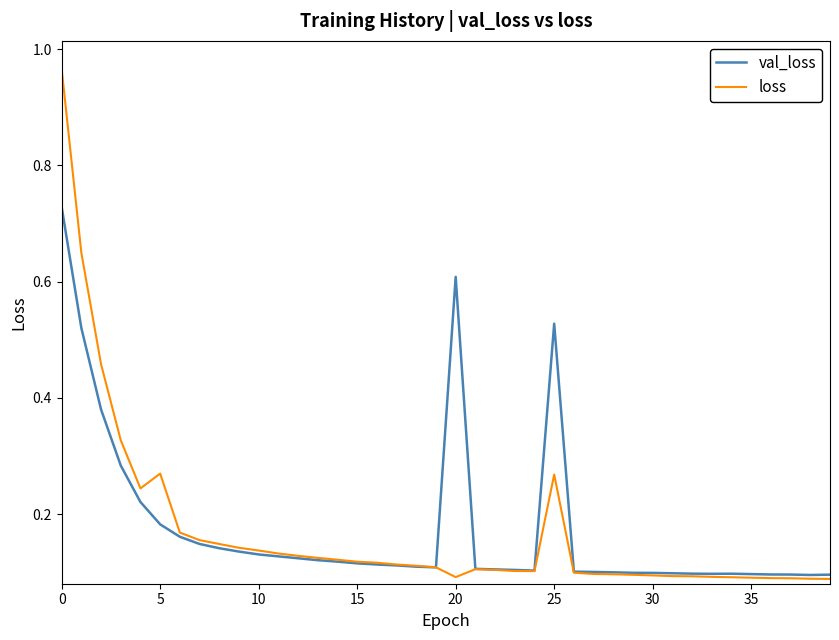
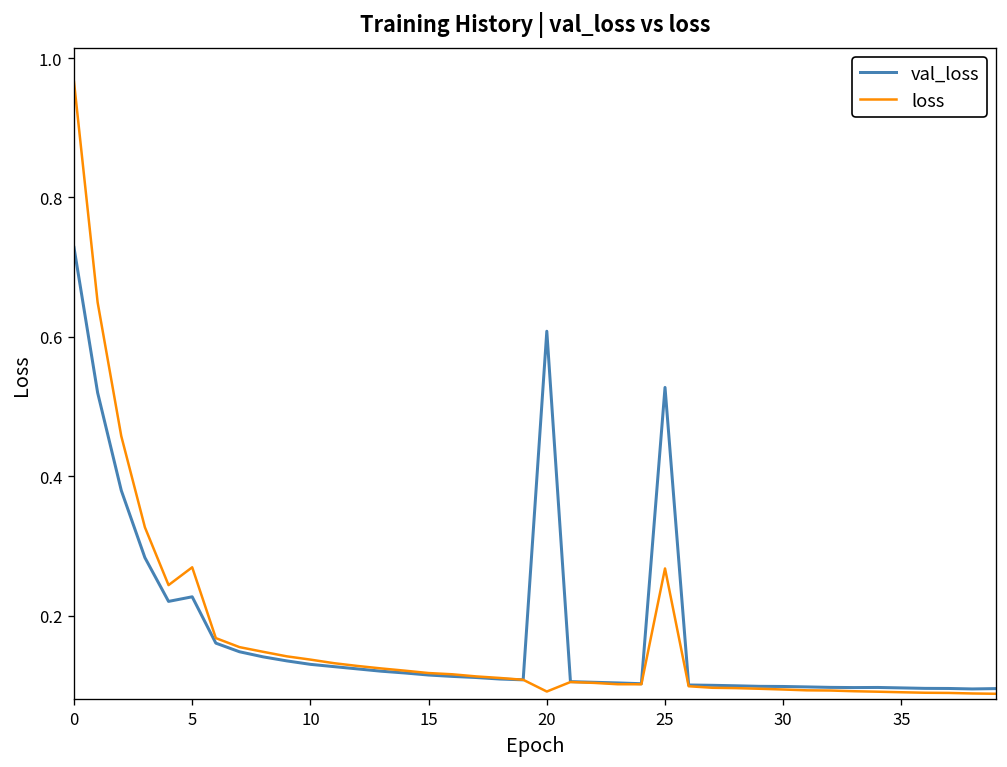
  {
    "val_loss": {
      "0": 0.73,
-     "5": 0.18,
+     "5": 0.23,
      "10": 0.13,
      "20": 0.61,
      "25": 0.53,
      "35": 0.10
    },
    "loss": {
      "0": 0.97,
      "5": 0.27,
      "10": 0.14,
      "20": 0.09,
      "25": 0.27,
      "35": 0.09
    }
  }
